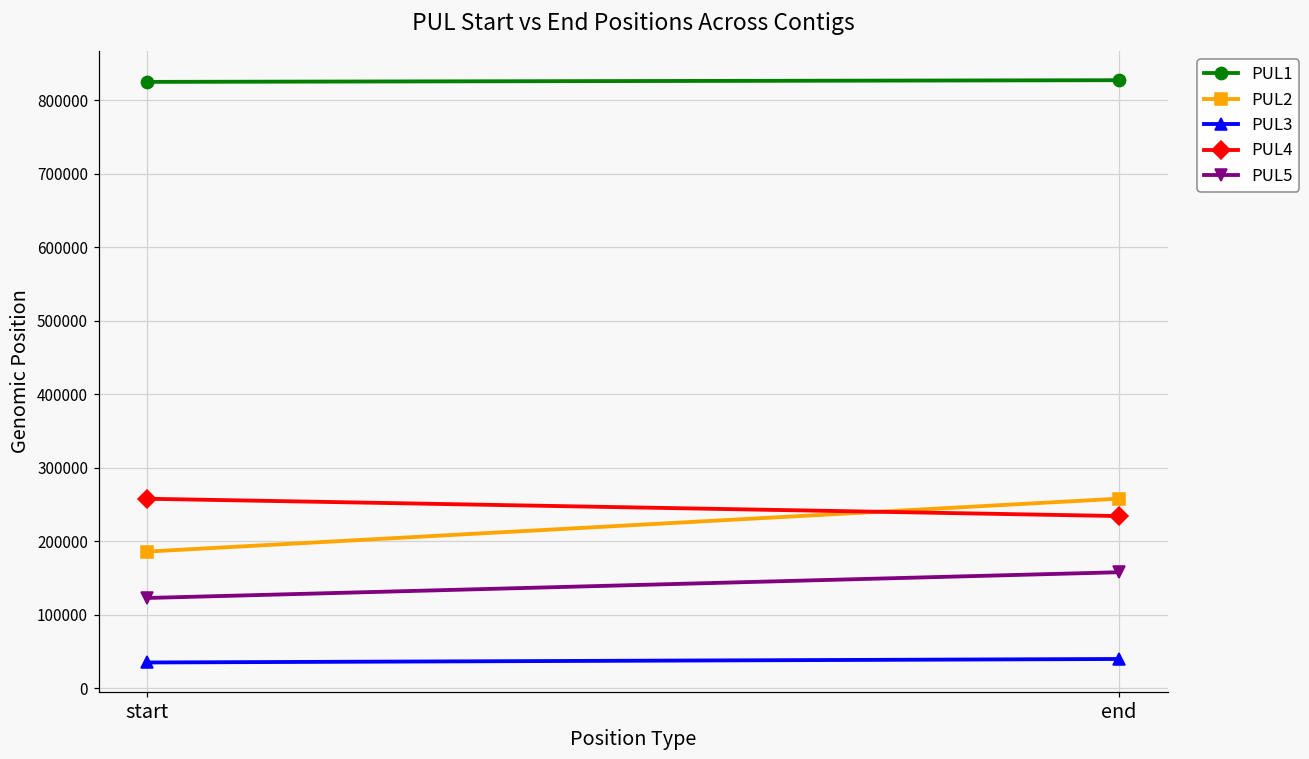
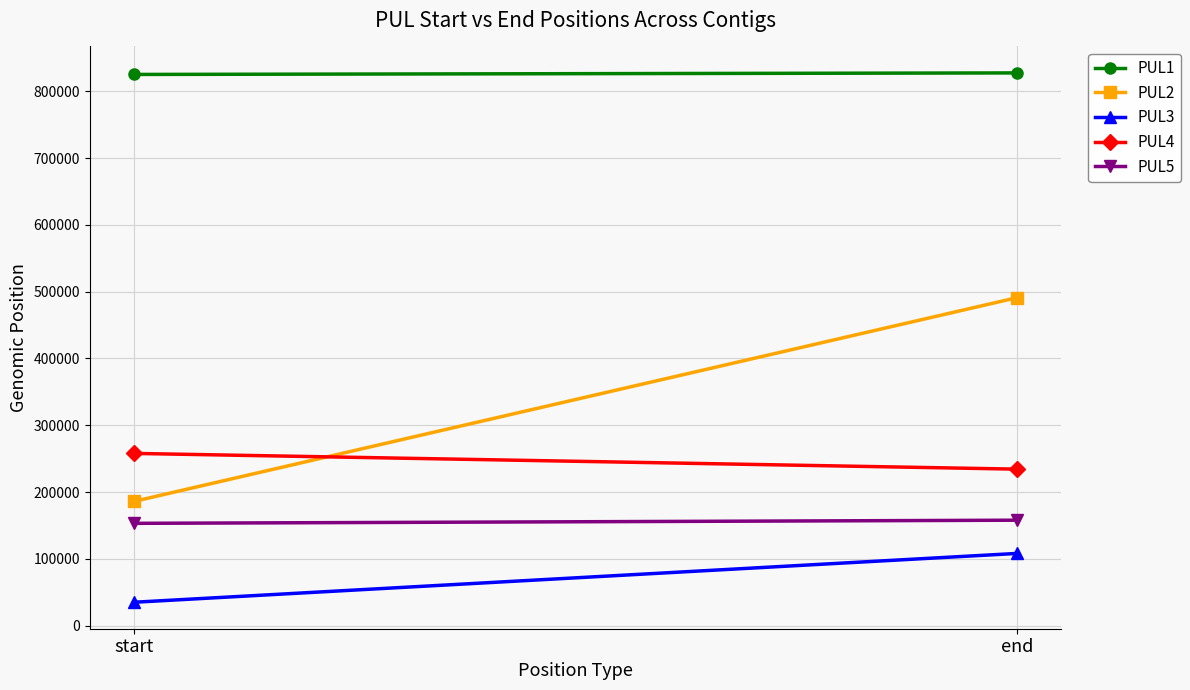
  {
    "PUL1": {
      "start": 830000,
      "end": 830000
    },
    "PUL2": {
      "start": 190000,
-     "end": 260000
+     "end": 490000
    },
    "PUL3": {
      "start": 30000,
-     "end": 40000
+     "end": 110000
    },
    "PUL4": {
      "start": 260000,
      "end": 230000
    },
    "PUL5": {
-     "start": 120000,
+     "start": 150000,
      "end": 160000
    }
  }
